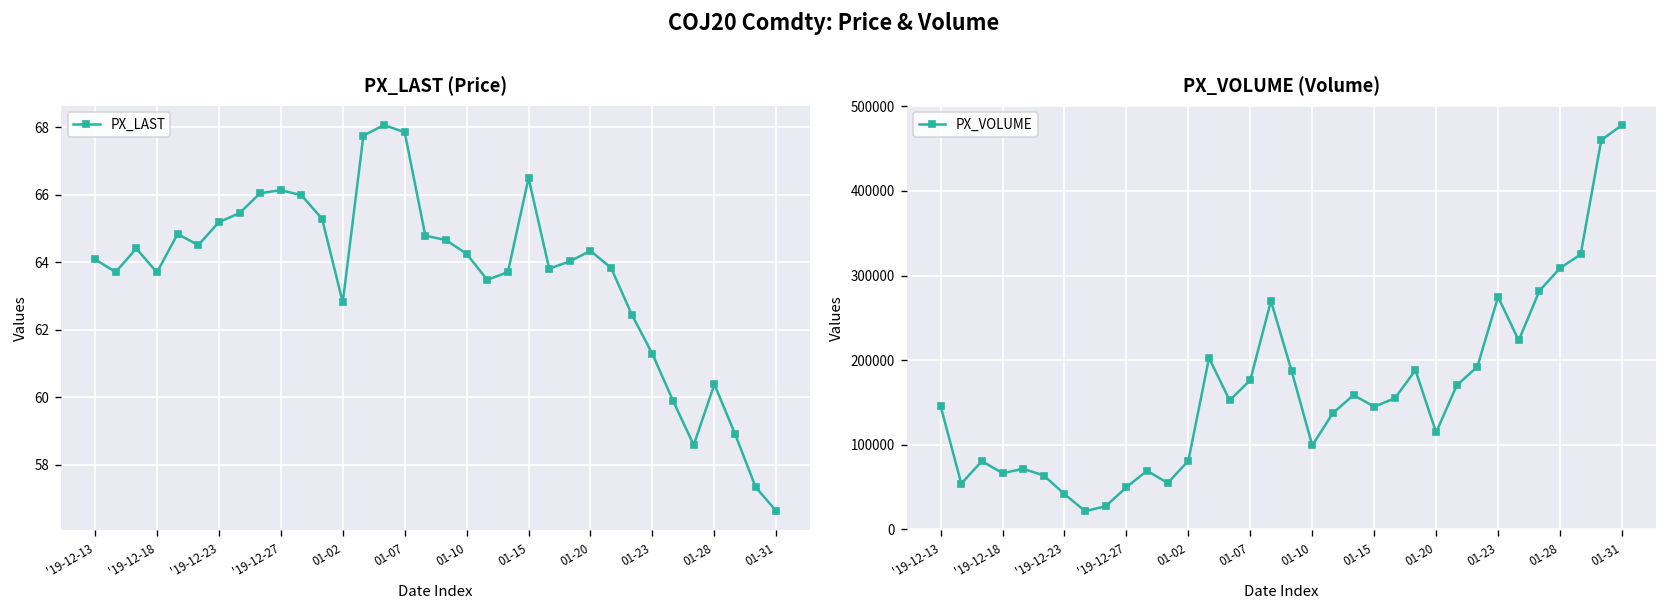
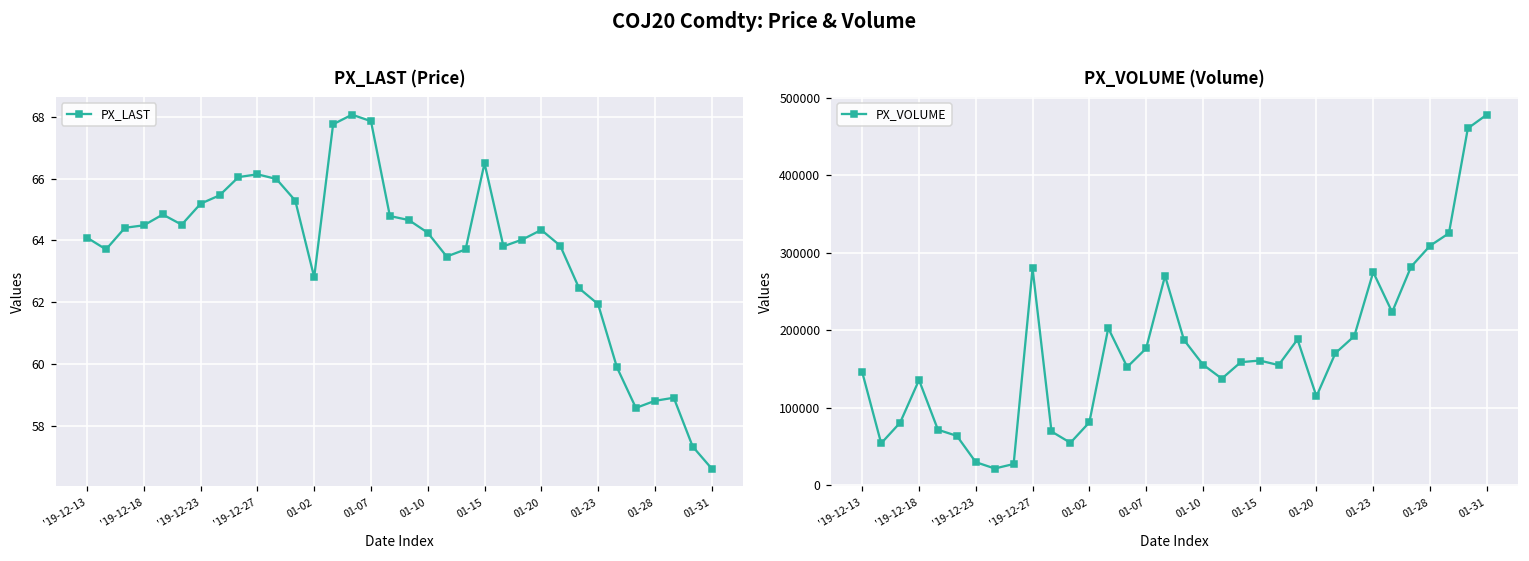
  {
    "PX_LAST (Price)": {
      "'19-12-13": 64.1,
-     "'19-12-18": 63.7,
+     "'19-12-18": 64.5,
      "'19-12-23": 65.2,
      "'19-12-27": 66.1,
      "01-02": 62.8,
      "01-07": 67.9,
      "01-10": 64.3,
      "01-15": 66.5,
      "01-20": 64.3,
-     "01-23": 61.3,
-     "01-28": 60.4,
+     "01-23": 61.9,
+     "01-28": 58.8,
      "01-31": 56.6
    },
    "PX_VOLUME (Volume)": {
      "'19-12-13": 150000,
-     "'19-12-18": 70000,
-     "'19-12-23": 40000,
-     "'19-12-27": 50000,
+     "'19-12-18": 140000,
+     "'19-12-23": 30000,
+     "'19-12-27": 280000,
      "01-02": 80000,
      "01-07": 180000,
-     "01-10": 100000,
-     "01-15": 150000,
+     "01-10": 160000,
+     "01-15": 160000,
      "01-20": 110000,
      "01-23": 270000,
      "01-28": 310000,
      "01-31": 480000
    }
  }
